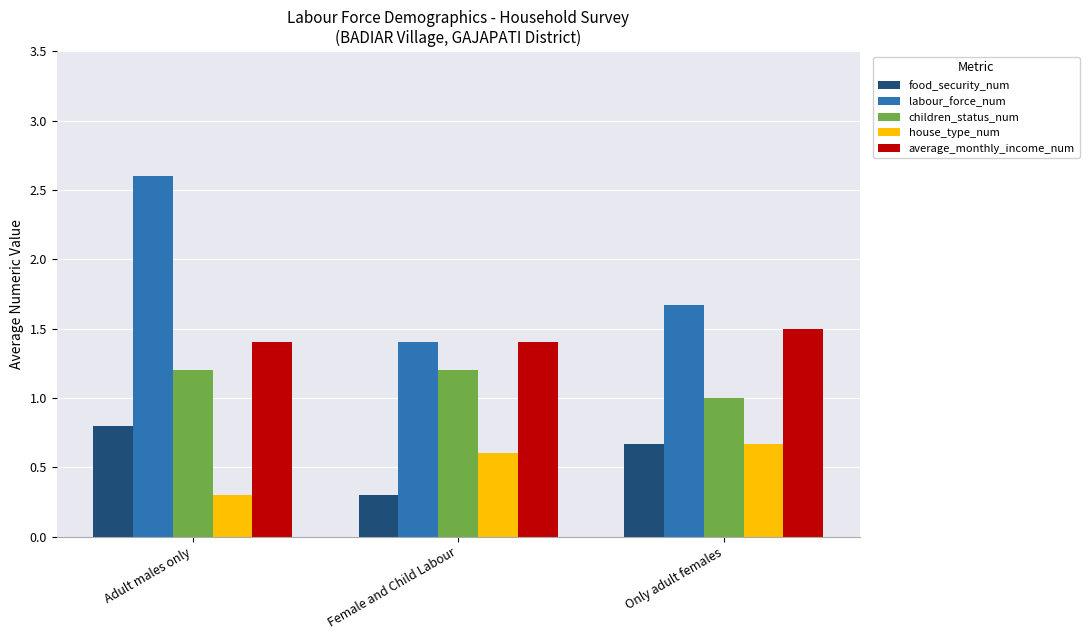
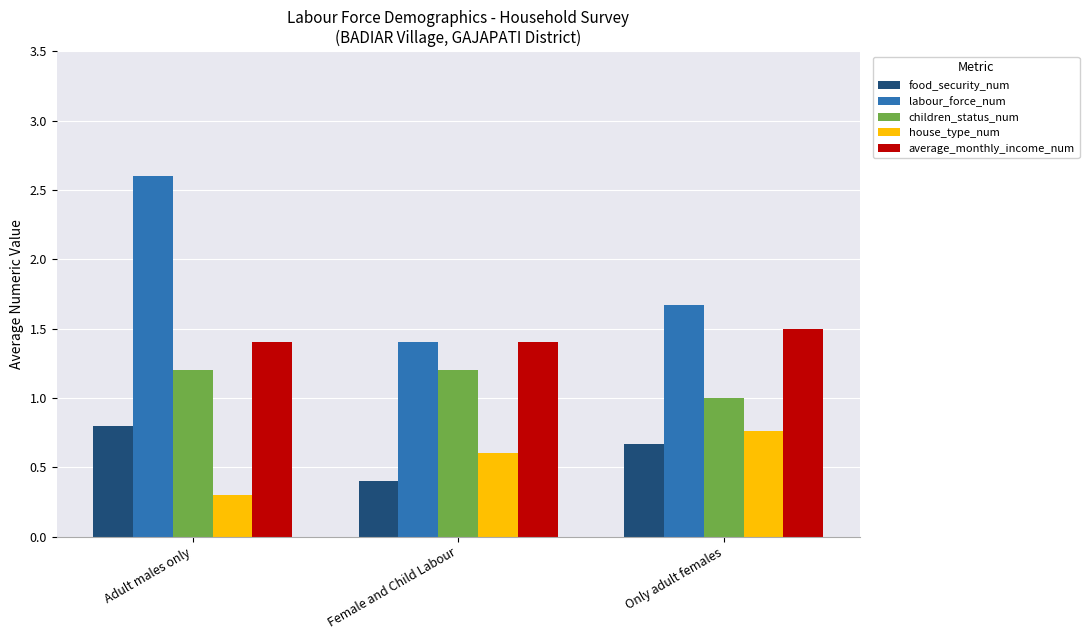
  {
    "food_security_num": {
      "Adult males only": 0.8,
-     "Female and Child Labour": 0.3,
+     "Female and Child Labour": 0.4,
      "Only adult females": 0.67
    },
    "labour_force_num": {
      "Adult males only": 2.60,
      "Female and Child Labour": 1.40,
      "Only adult females": 1.67
    },
    "children_status_num": {
      "Adult males only": 1.20,
      "Female and Child Labour": 1.20,
      "Only adult females": 1.00
    },
    "house_type_num": {
      "Adult males only": 0.30,
      "Female and Child Labour": 0.60,
-     "Only adult females": 0.67
+     "Only adult females": 0.76
    },
    "average_monthly_income_num": {
      "Adult males only": 1.40,
      "Female and Child Labour": 1.40,
      "Only adult females": 1.50
    }
  }
